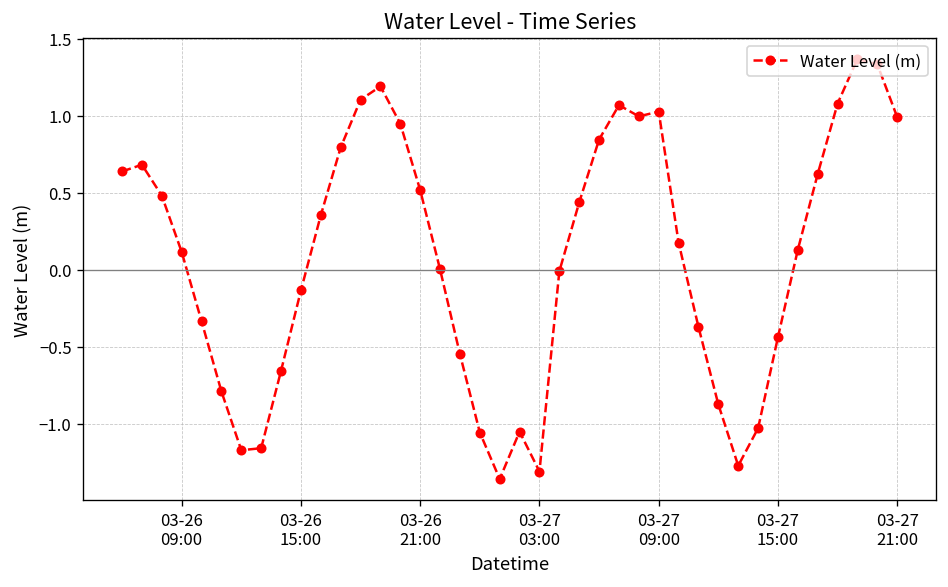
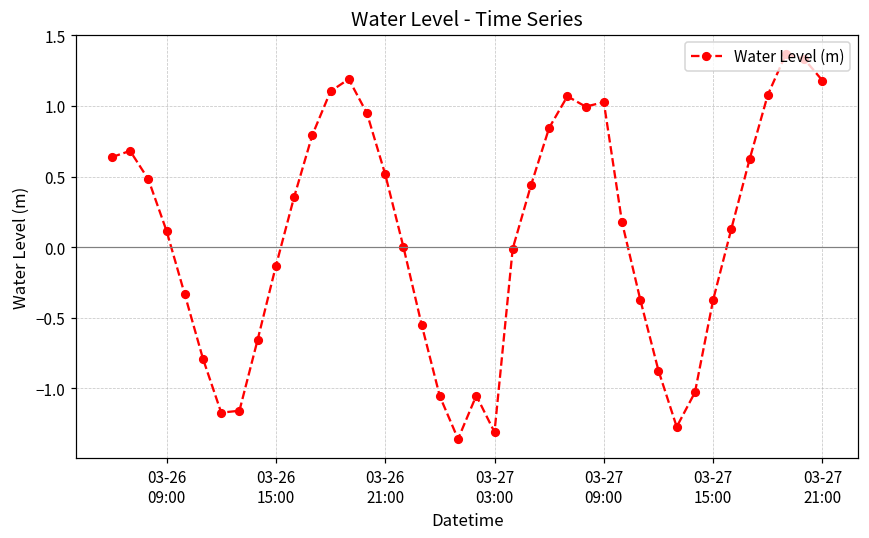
  {
    "03-26 09:00": 0.12,
    "03-26 15:00": -0.13,
    "03-26 21:00": 0.52,
    "03-27 03:00": -1.31,
    "03-27 09:00": 1.03,
-   "03-27 15:00": -0.44,
-   "03-27 21:00": 0.99
+   "03-27 15:00": -0.37,
+   "03-27 21:00": 1.18
  }
